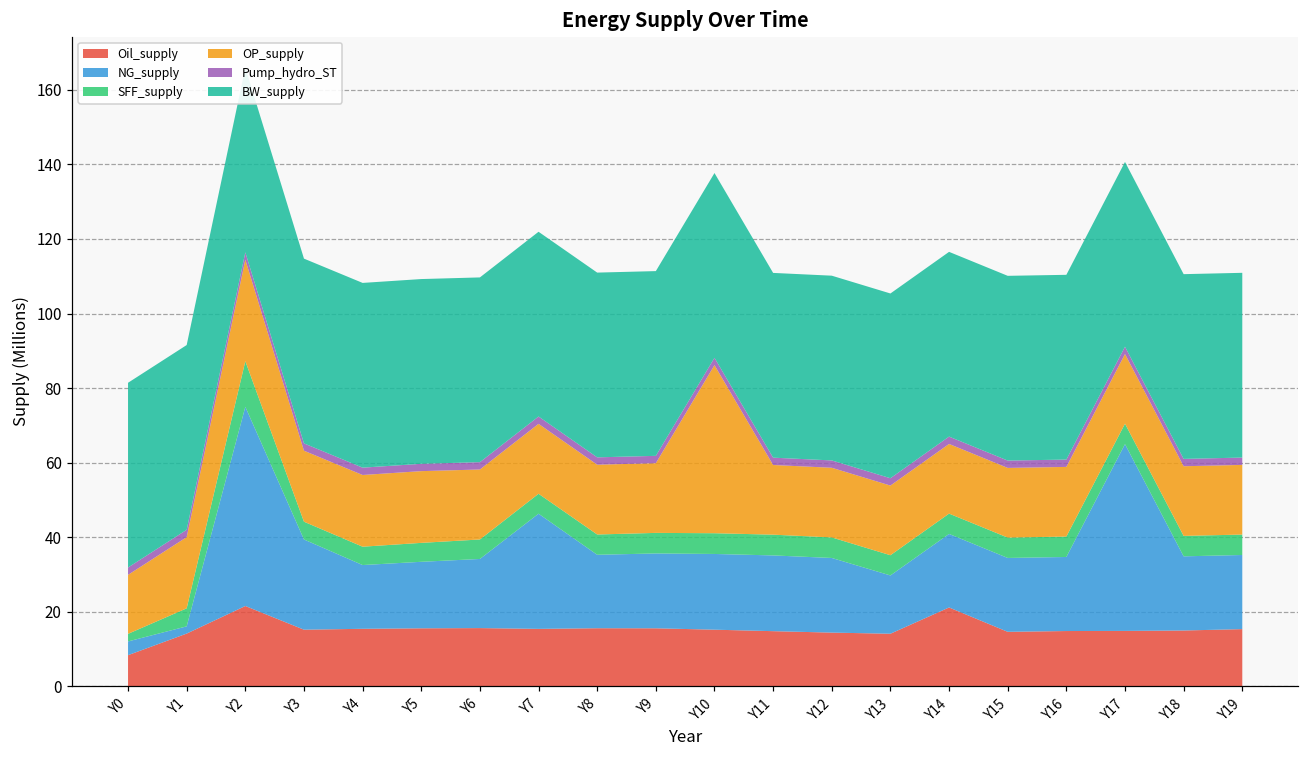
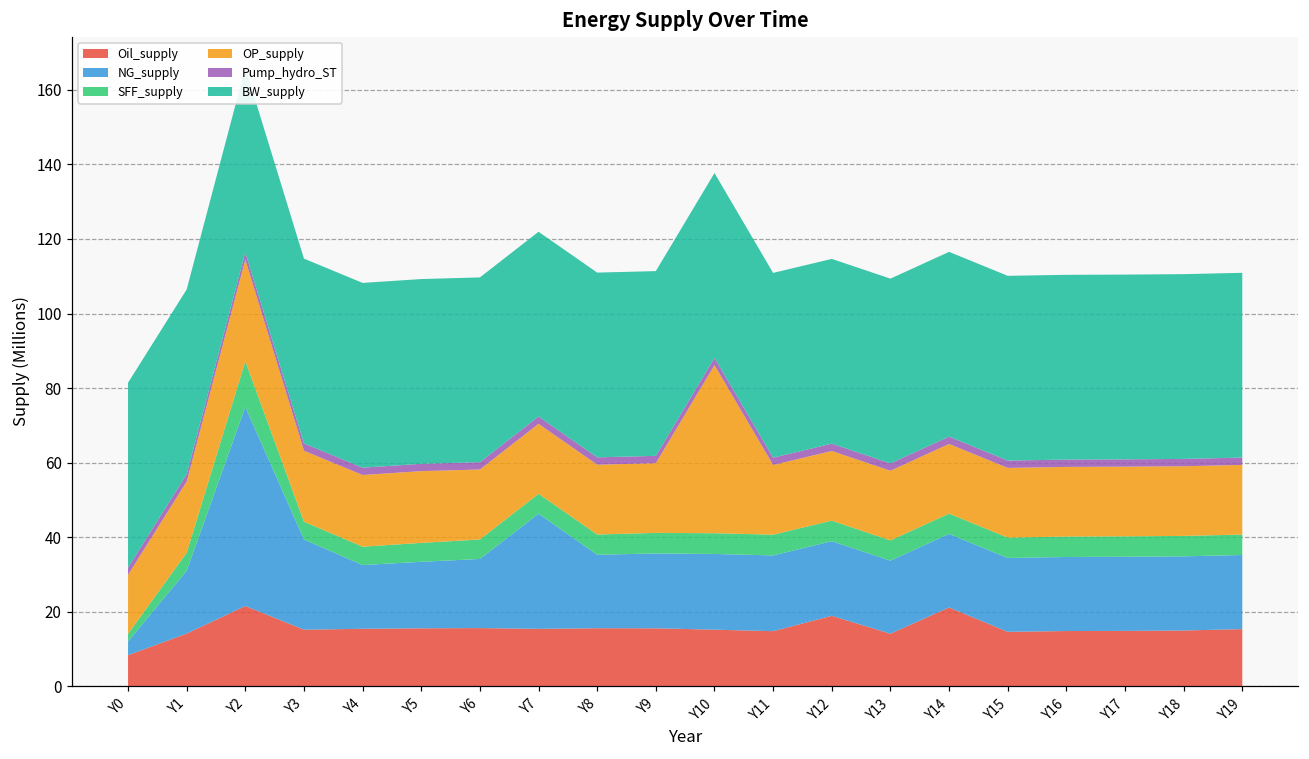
  {
    "Oil_supply": {
      "Y0": 8,
      "Y1": 14,
      "Y2": 22,
      "Y3": 15,
      "Y4": 15,
      "Y5": 16,
      "Y6": 16,
      "Y7": 15,
      "Y8": 16,
      "Y9": 16,
      "Y10": 15,
      "Y11": 15,
-     "Y12": 14,
+     "Y12": 19,
      "Y13": 14,
      "Y14": 21,
      "Y15": 15,
      "Y16": 15,
      "Y17": 15,
      "Y18": 15,
      "Y19": 15
    },
    "NG_supply": {
      "Y0": 4,
-     "Y1": 2,
+     "Y1": 17,
      "Y2": 53,
      "Y3": 24,
      "Y4": 17,
      "Y5": 18,
      "Y6": 19,
      "Y7": 31,
      "Y8": 20,
      "Y9": 20,
      "Y10": 20,
      "Y11": 20,
      "Y12": 20,
-     "Y13": 16,
+     "Y13": 20,
      "Y14": 20,
      "Y15": 20,
      "Y16": 20,
-     "Y17": 50,
+     "Y17": 20,
      "Y18": 20,
      "Y19": 20
    },
    "OP_supply": {
      "Y0": 16,
      "Y1": 19,
      "Y2": 27,
      "Y3": 19,
      "Y4": 19,
      "Y5": 19,
      "Y6": 19,
      "Y7": 19,
      "Y8": 19,
      "Y9": 19,
      "Y10": 45,
      "Y11": 19,
      "Y12": 19,
      "Y13": 19,
      "Y14": 19,
      "Y15": 19,
      "Y16": 19,
      "Y17": 19,
      "Y18": 19,
      "Y19": 19
    },
    "Pump_hydro_ST": {
      "Y0": 2,
      "Y1": 2,
      "Y2": 2,
      "Y3": 2,
      "Y4": 2,
      "Y5": 2,
      "Y6": 2,
      "Y7": 2,
      "Y8": 2,
      "Y9": 2,
      "Y10": 2,
      "Y11": 2,
      "Y12": 2,
      "Y13": 2,
      "Y14": 2,
      "Y15": 2,
      "Y16": 2,
      "Y17": 2,
      "Y18": 2,
      "Y19": 2
    }
  }
